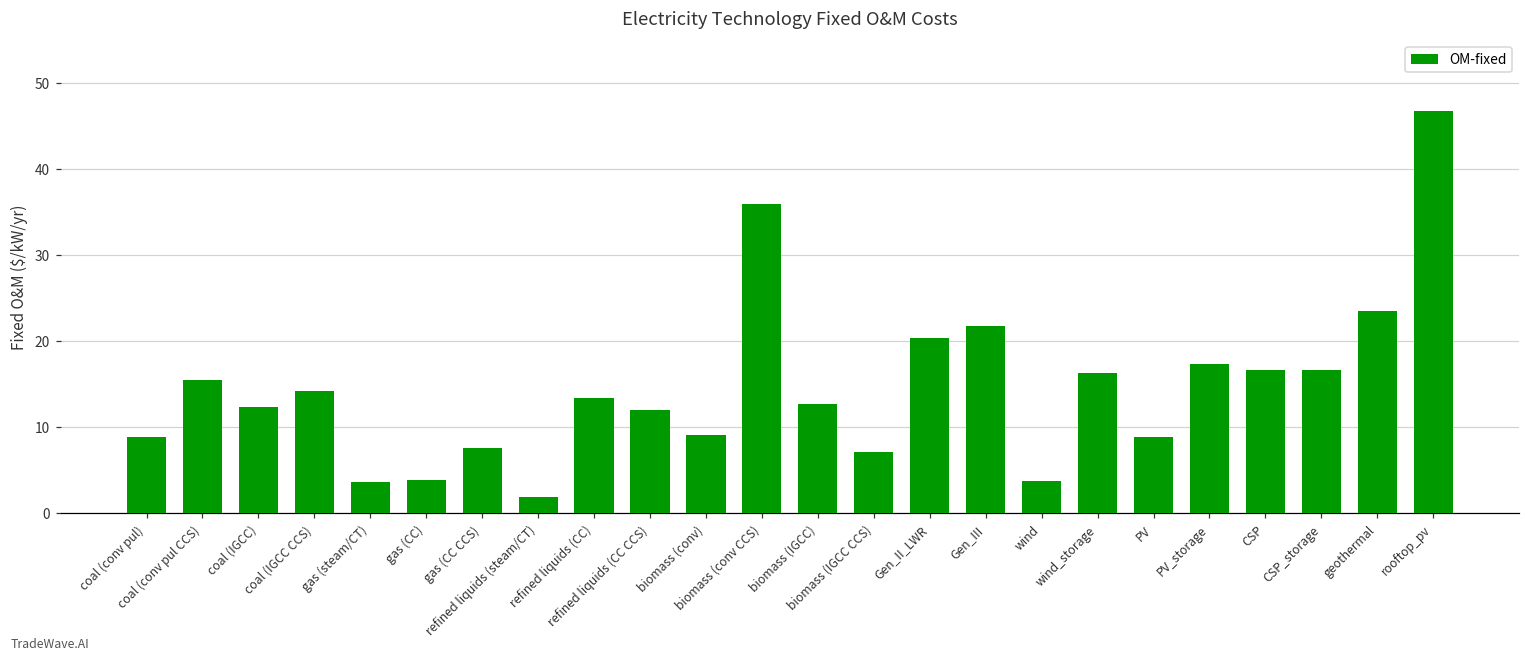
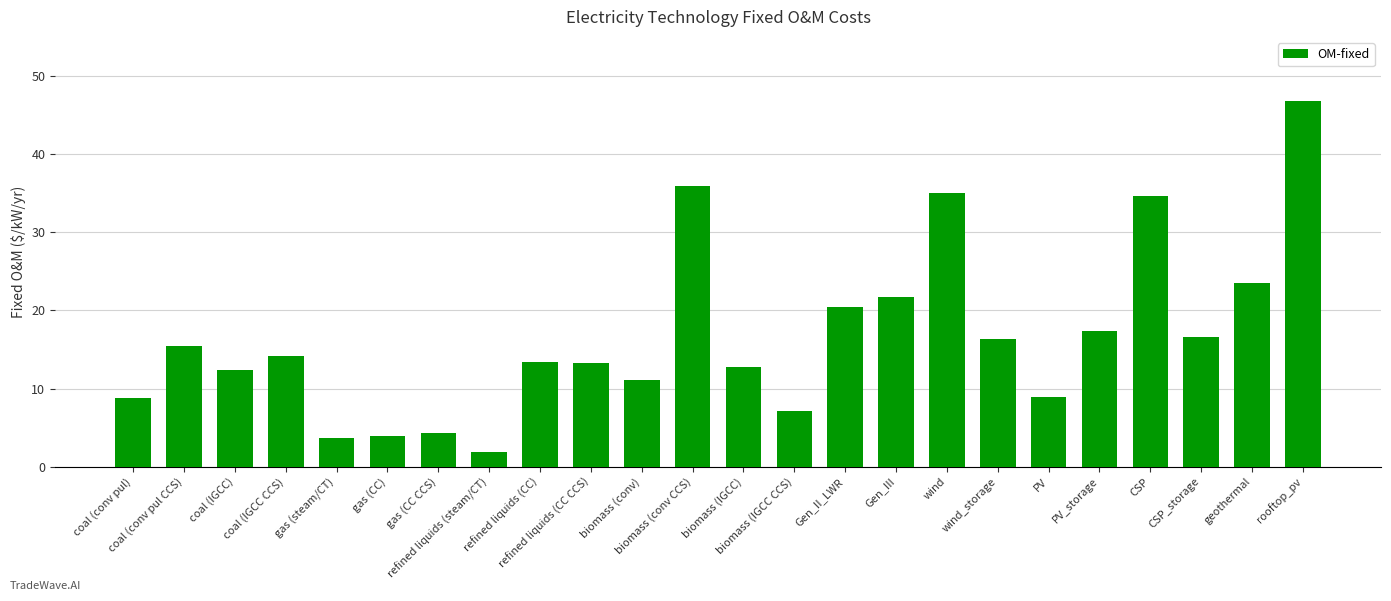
  {
    "coal (conv pul)": 9,
    "coal (conv pul CCS)": 15,
    "coal (IGCC)": 12,
    "coal (IGCC CCS)": 14,
    "gas (steam/CT)": 4,
    "gas (CC)": 4,
-   "gas (CC CCS)": 8,
+   "gas (CC CCS)": 4,
    "refined liquids (steam/CT)": 2,
    "refined liquids (CC)": 13,
-   "refined liquids (CC CCS)": 12,
-   "biomass (conv)": 9,
+   "refined liquids (CC CCS)": 13,
+   "biomass (conv)": 11,
    "biomass (conv CCS)": 36,
    "biomass (IGCC)": 13,
    "biomass (IGCC CCS)": 7,
    "Gen_II_LWR": 20,
    "Gen_III": 22,
-   "wind": 4,
+   "wind": 35,
    "wind_storage": 16,
    "PV": 9,
    "PV_storage": 17,
-   "CSP": 17,
+   "CSP": 35,
    "CSP_storage": 17,
    "geothermal": 24,
    "rooftop_pv": 47
  }
